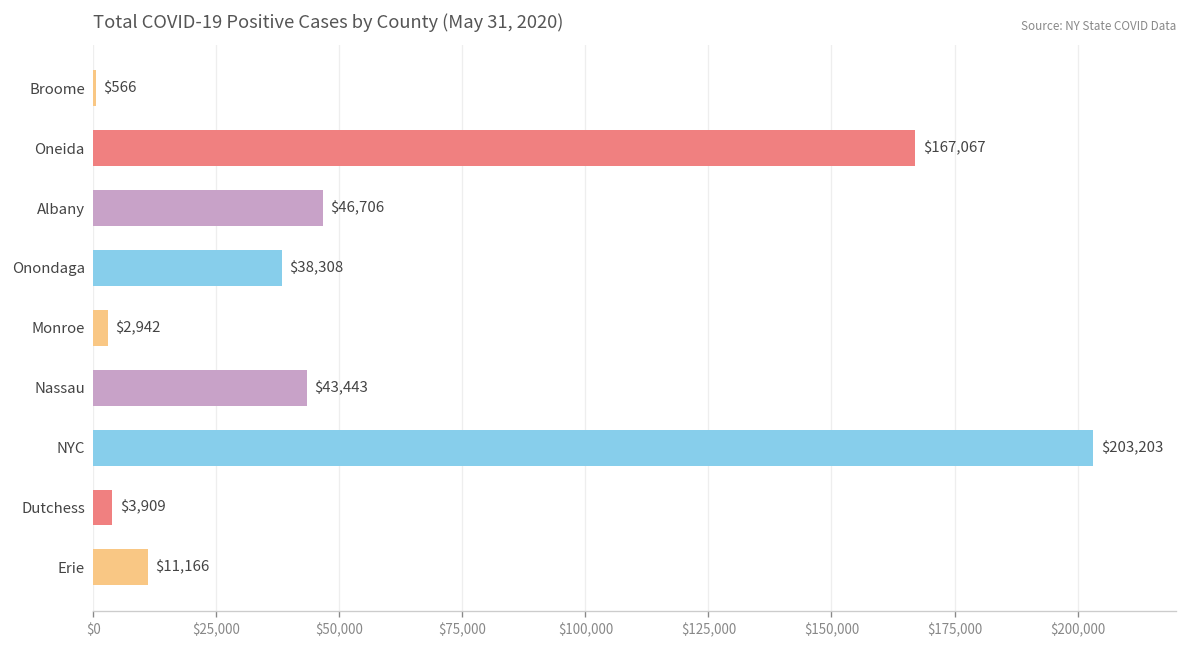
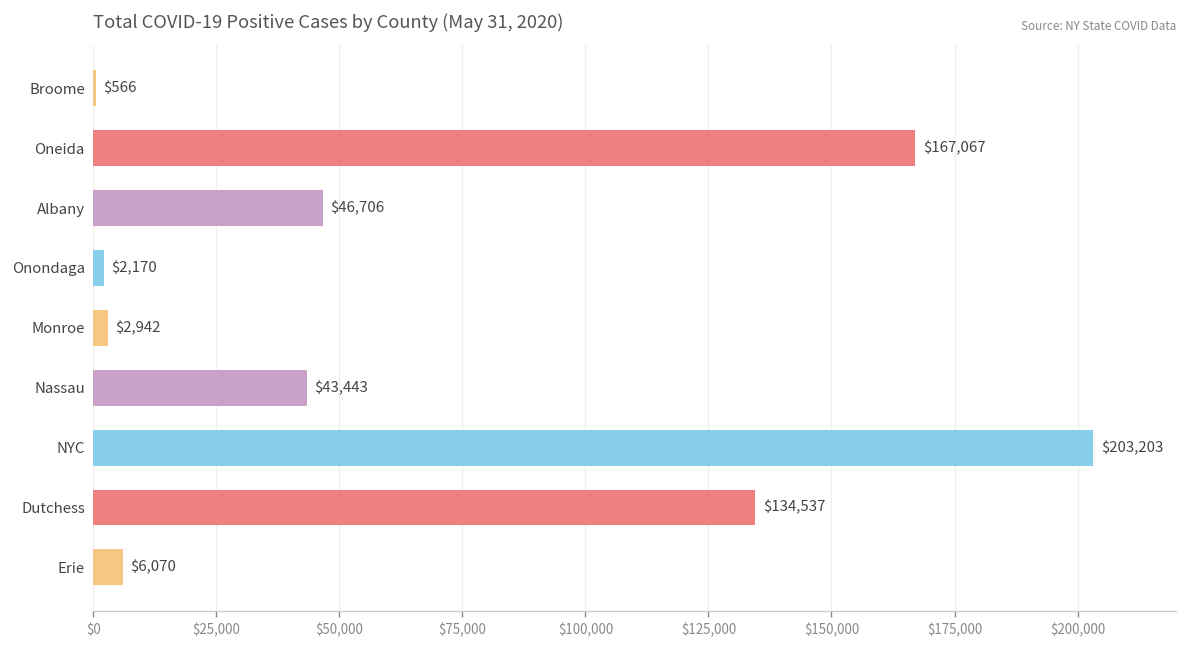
  {
    "Broome": "$566",
    "Oneida": "$167,067",
    "Albany": "$46,706",
-   "Onondaga": "$38,308",
+   "Onondaga": "$2,170",
    "Monroe": "$2,942",
    "Nassau": "$43,443",
    "NYC": "$203,203",
-   "Dutchess": "$3,909",
-   "Erie": "$11,166"
+   "Dutchess": "$134,537",
+   "Erie": "$6,070"
  }
